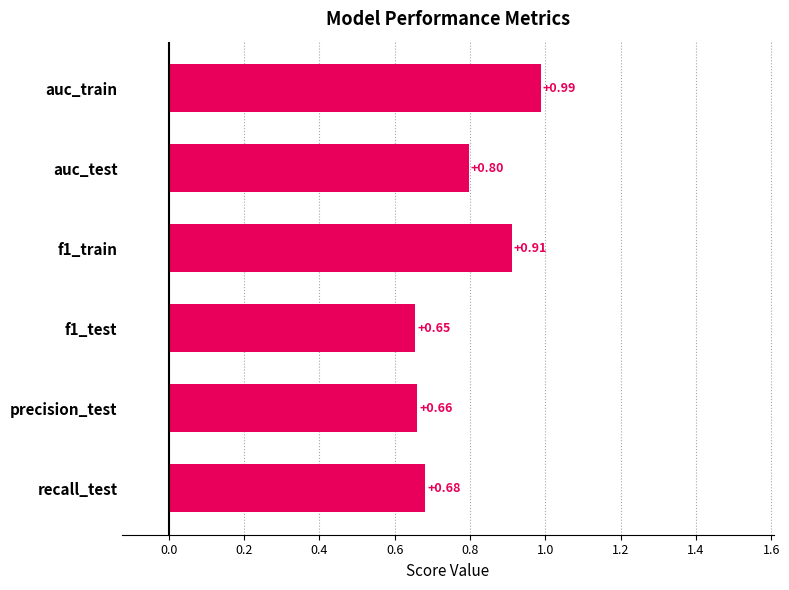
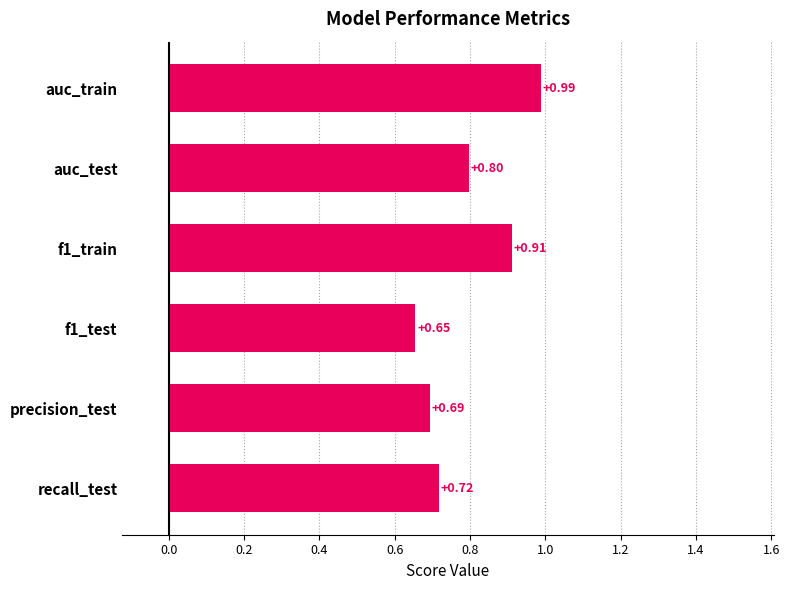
  {
    "auc_train": "+0.99",
    "auc_test": "+0.80",
    "f1_train": "+0.91",
    "f1_test": "+0.65",
-   "precision_test": "+0.66",
-   "recall_test": "+0.68"
+   "precision_test": "+0.69",
+   "recall_test": "+0.72"
  }
